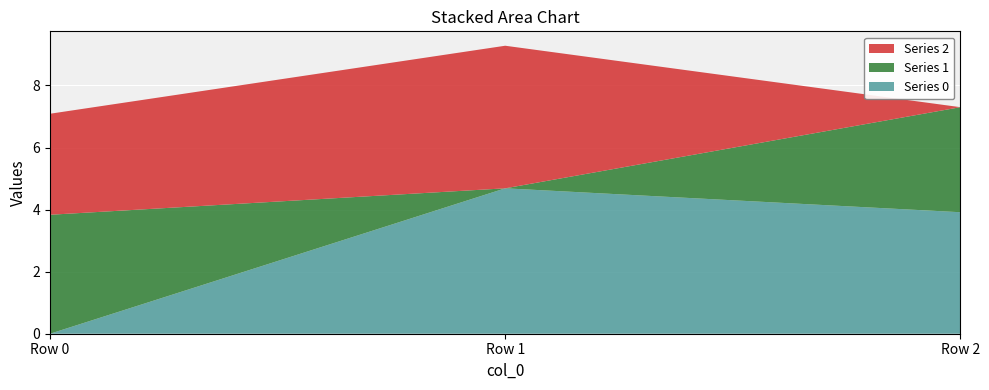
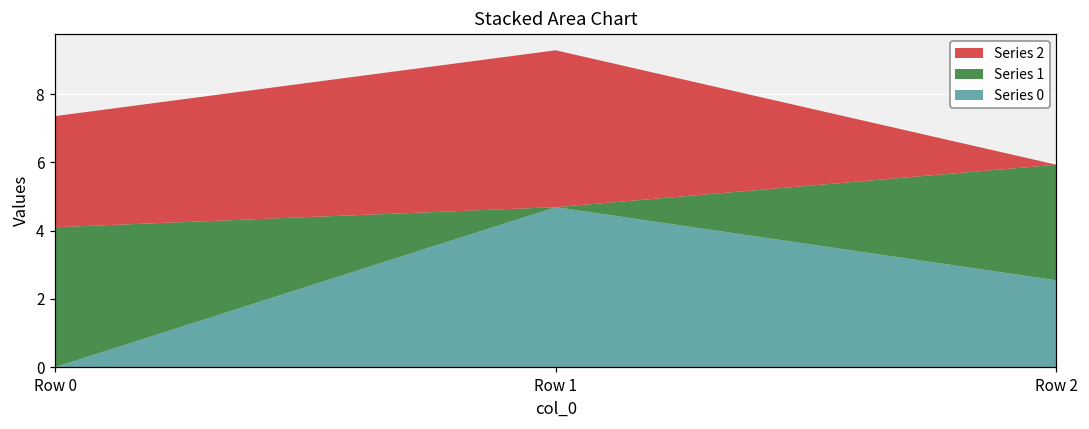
  {
    "Series 0": {
      "Row 0": 0.0,
-     "Row 2": 3.9
+     "Row 2": 2.5
    },
    "Series 1": {
-     "Row 0": 3.8
+     "Row 0": 4.1
    },
    "Series 2": {
      "Row 0": 3.3,
      "Row 1": 4.6
    }
  }
